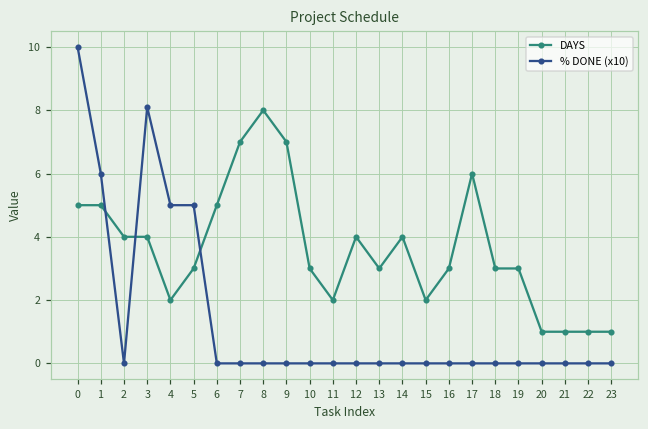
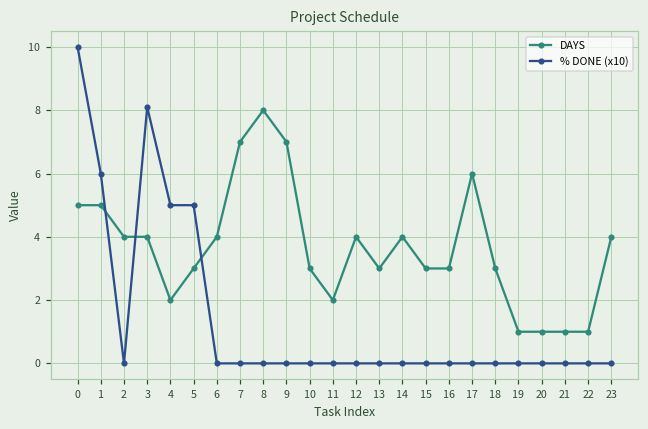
  {
    "DAYS": {
      "0": 5,
      "1": 5,
      "2": 4,
      "3": 4,
      "4": 2,
      "5": 3,
-     "6": 5,
+     "6": 4,
      "7": 7,
      "8": 8,
      "9": 7,
      "10": 3,
      "11": 2,
      "12": 4,
      "13": 3,
      "14": 4,
-     "15": 2,
+     "15": 3,
      "16": 3,
      "17": 6,
      "18": 3,
-     "19": 3,
+     "19": 1,
      "20": 1,
      "21": 1,
      "22": 1,
-     "23": 1
+     "23": 4
    },
    "% DONE (x10)": {
      "0": 10,
      "1": 6,
      "2": 0,
      "3": 8.1,
      "4": 5,
      "5": 5,
      "6": 0,
      "7": 0,
      "8": 0,
      "9": 0,
      "10": 0,
      "11": 0,
      "12": 0,
      "13": 0,
      "14": 0,
      "15": 0,
      "16": 0,
      "17": 0,
      "18": 0,
      "19": 0,
      "20": 0,
      "21": 0,
      "22": 0,
      "23": 0
    }
  }
